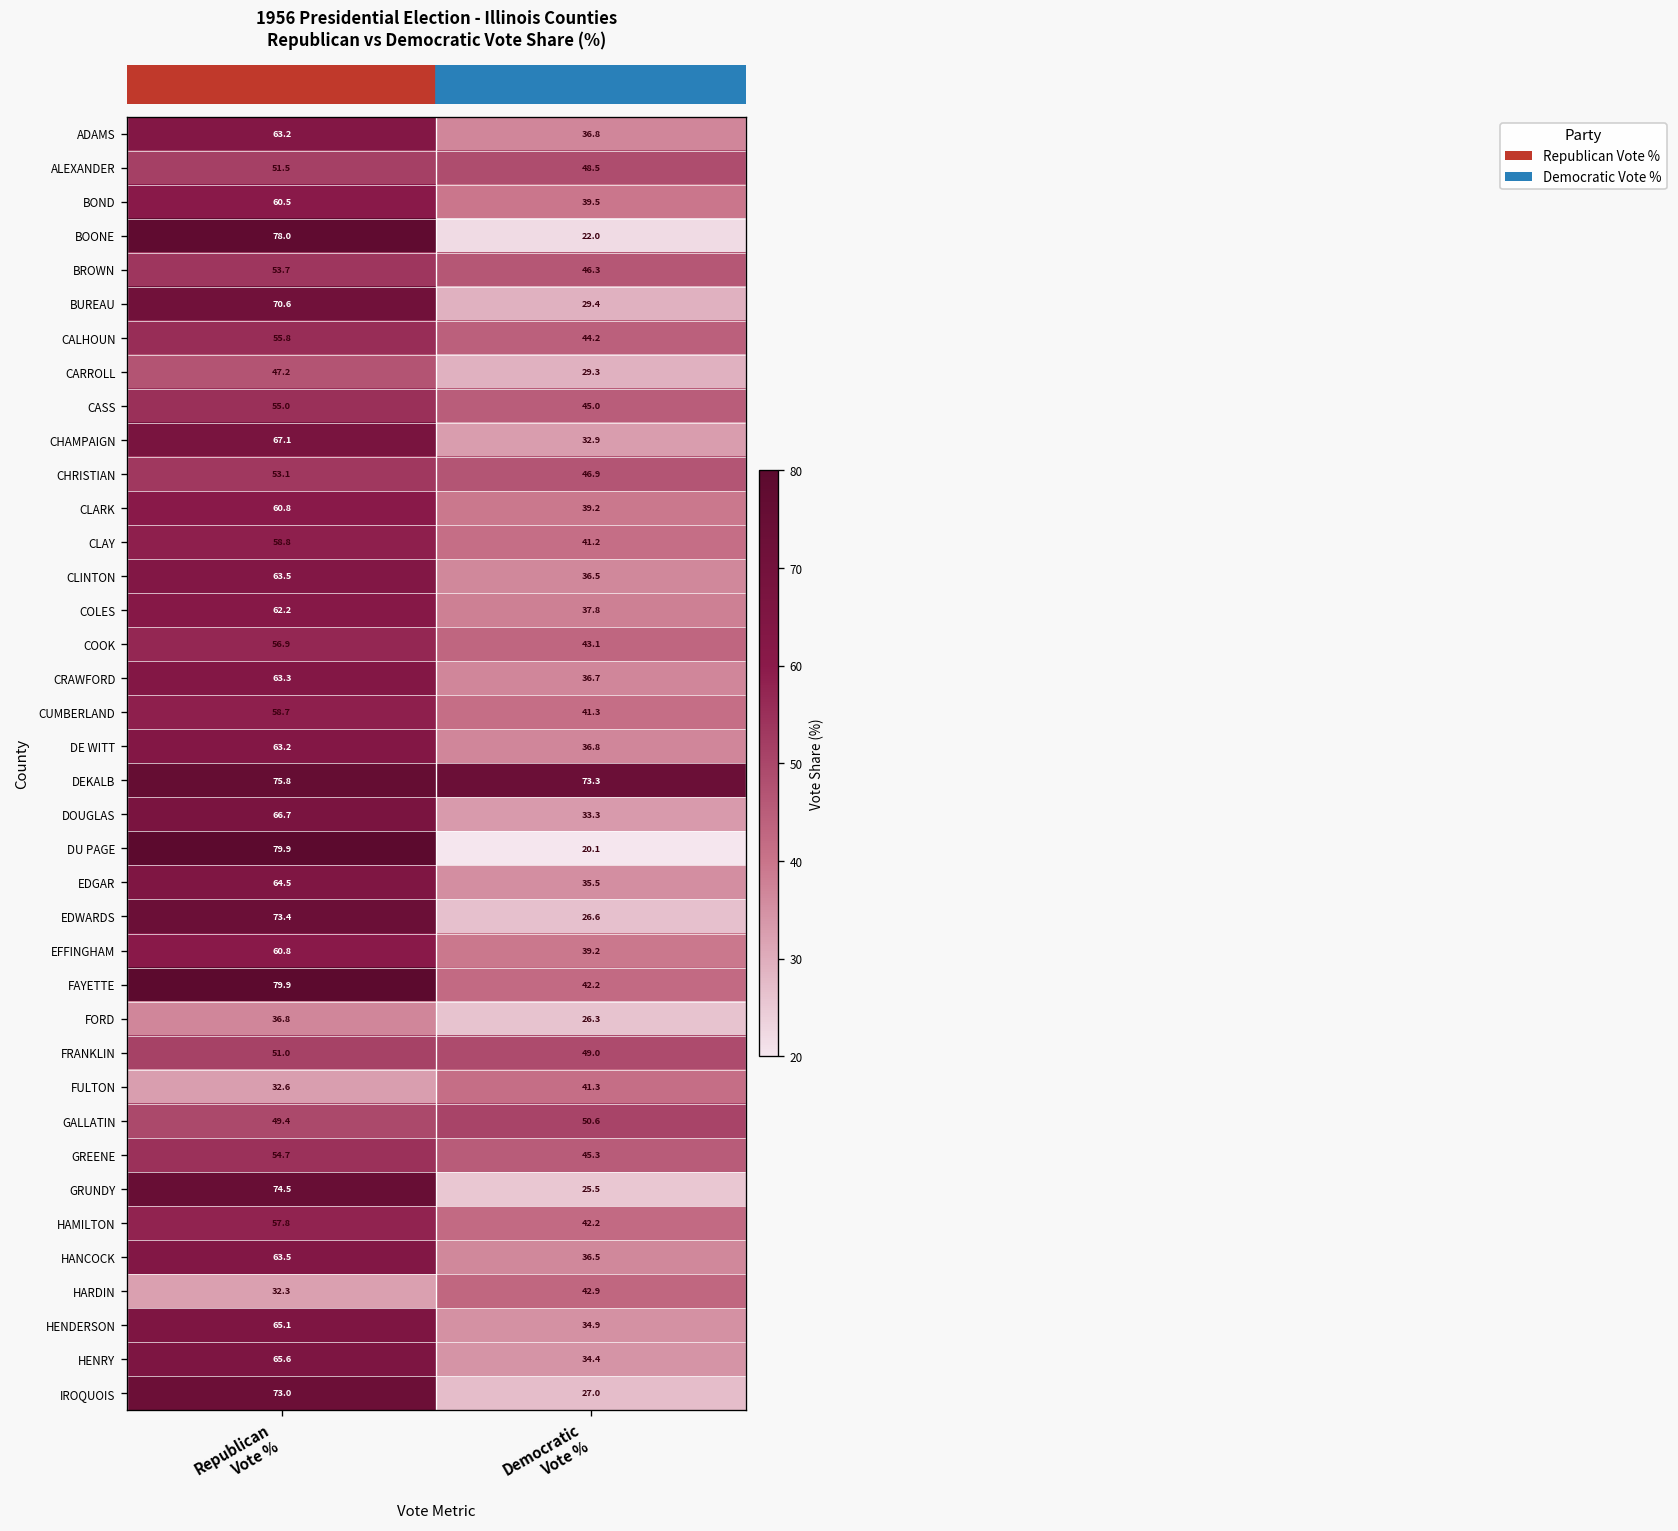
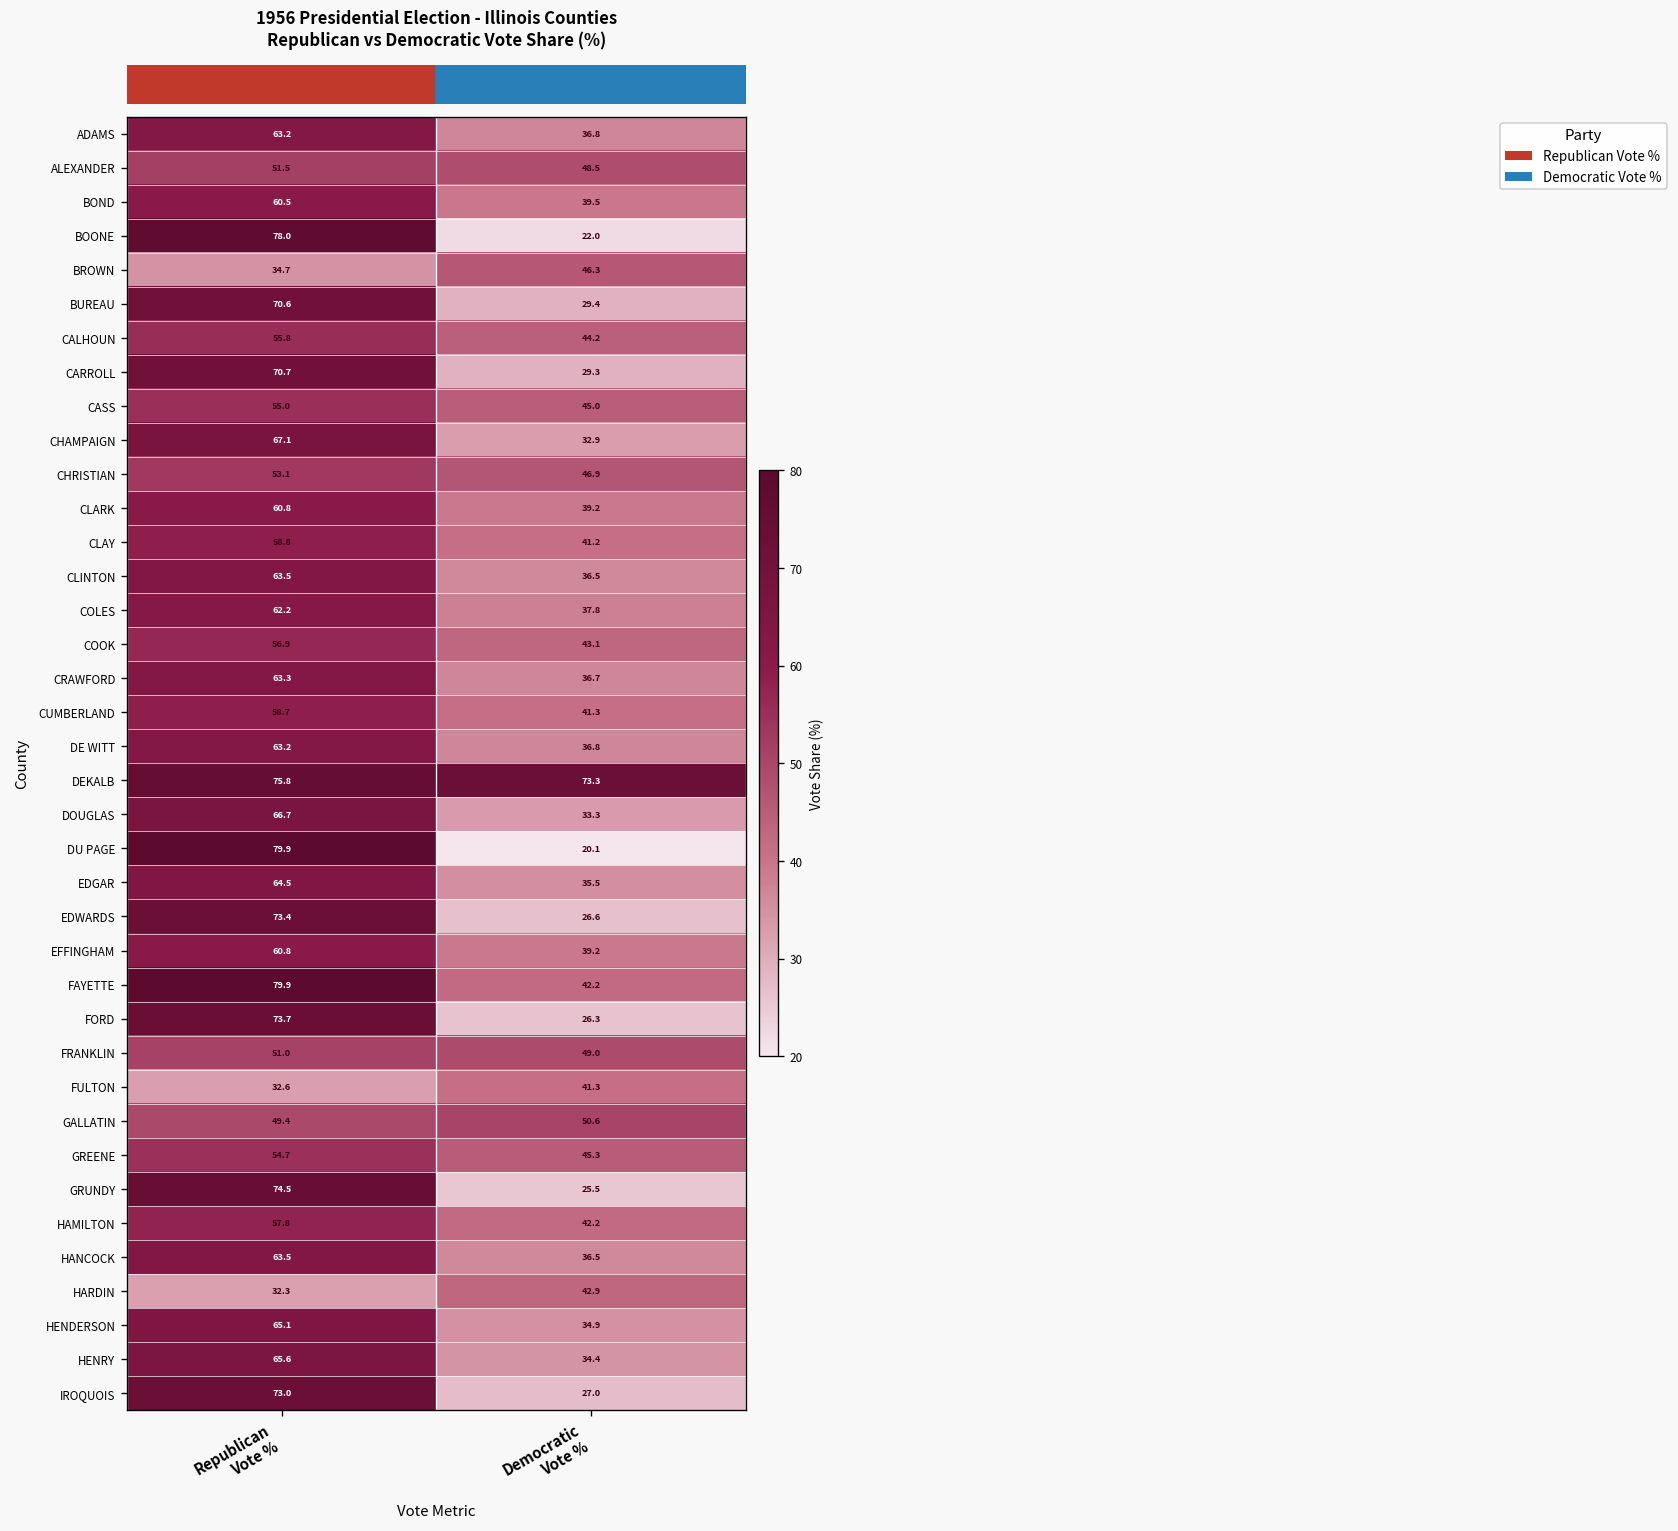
  {
    "ADAMS": {
      "Republican Vote %": 63.2,
      "Democratic Vote %": 36.8
    },
    "ALEXANDER": {
      "Republican Vote %": 51.5,
      "Democratic Vote %": 48.5
    },
    "BOND": {
      "Republican Vote %": 60.5,
      "Democratic Vote %": 39.5
    },
    "BOONE": {
      "Republican Vote %": 78.0,
      "Democratic Vote %": 22.0
    },
    "BROWN": {
-     "Republican Vote %": 53.7,
+     "Republican Vote %": 34.7,
      "Democratic Vote %": 46.3
    },
    "BUREAU": {
      "Republican Vote %": 70.6,
      "Democratic Vote %": 29.4
    },
    "CALHOUN": {
      "Republican Vote %": 55.8,
      "Democratic Vote %": 44.2
    },
    "CARROLL": {
-     "Republican Vote %": 47.2,
+     "Republican Vote %": 70.7,
      "Democratic Vote %": 29.3
    },
    "CASS": {
      "Republican Vote %": 55.0,
      "Democratic Vote %": 45.0
    },
    "CHAMPAIGN": {
      "Republican Vote %": 67.1,
      "Democratic Vote %": 32.9
    },
    "CHRISTIAN": {
      "Republican Vote %": 53.1,
      "Democratic Vote %": 46.9
    },
    "CLARK": {
      "Republican Vote %": 60.8,
      "Democratic Vote %": 39.2
    },
    "CLAY": {
      "Republican Vote %": 58.8,
      "Democratic Vote %": 41.2
    },
    "CLINTON": {
      "Republican Vote %": 63.5,
      "Democratic Vote %": 36.5
    },
    "COLES": {
      "Republican Vote %": 62.2,
      "Democratic Vote %": 37.8
    },
    "COOK": {
      "Republican Vote %": 56.9,
      "Democratic Vote %": 43.1
    },
    "CRAWFORD": {
      "Republican Vote %": 63.3,
      "Democratic Vote %": 36.7
    },
    "CUMBERLAND": {
      "Republican Vote %": 58.7,
      "Democratic Vote %": 41.3
    },
    "DE WITT": {
      "Republican Vote %": 63.2,
      "Democratic Vote %": 36.8
    },
    "DEKALB": {
      "Republican Vote %": 75.8,
      "Democratic Vote %": 73.3
    },
    "DOUGLAS": {
      "Republican Vote %": 66.7,
      "Democratic Vote %": 33.3
    },
    "DU PAGE": {
      "Republican Vote %": 79.9,
      "Democratic Vote %": 20.1
    },
    "EDGAR": {
      "Republican Vote %": 64.5,
      "Democratic Vote %": 35.5
    },
    "EDWARDS": {
      "Republican Vote %": 73.4,
      "Democratic Vote %": 26.6
    },
    "EFFINGHAM": {
      "Republican Vote %": 60.8,
      "Democratic Vote %": 39.2
    },
    "FAYETTE": {
      "Republican Vote %": 79.9,
      "Democratic Vote %": 42.2
    },
    "FORD": {
-     "Republican Vote %": 36.8,
+     "Republican Vote %": 73.7,
      "Democratic Vote %": 26.3
    },
    "FRANKLIN": {
      "Republican Vote %": 51.0,
      "Democratic Vote %": 49.0
    },
    "FULTON": {
      "Republican Vote %": 32.6,
      "Democratic Vote %": 41.3
    },
    "GALLATIN": {
      "Republican Vote %": 49.4,
      "Democratic Vote %": 50.6
    },
    "GREENE": {
      "Republican Vote %": 54.7,
      "Democratic Vote %": 45.3
    },
    "GRUNDY": {
      "Republican Vote %": 74.5,
      "Democratic Vote %": 25.5
    },
    "HAMILTON": {
      "Republican Vote %": 57.8,
      "Democratic Vote %": 42.2
    },
    "HANCOCK": {
      "Republican Vote %": 63.5,
      "Democratic Vote %": 36.5
    },
    "HARDIN": {
      "Republican Vote %": 32.3,
      "Democratic Vote %": 42.9
    },
    "HENDERSON": {
      "Republican Vote %": 65.1,
      "Democratic Vote %": 34.9
    },
    "HENRY": {
      "Republican Vote %": 65.6,
      "Democratic Vote %": 34.4
    },
    "IROQUOIS": {
      "Republican Vote %": 73.0,
      "Democratic Vote %": 27.0
    }
  }
